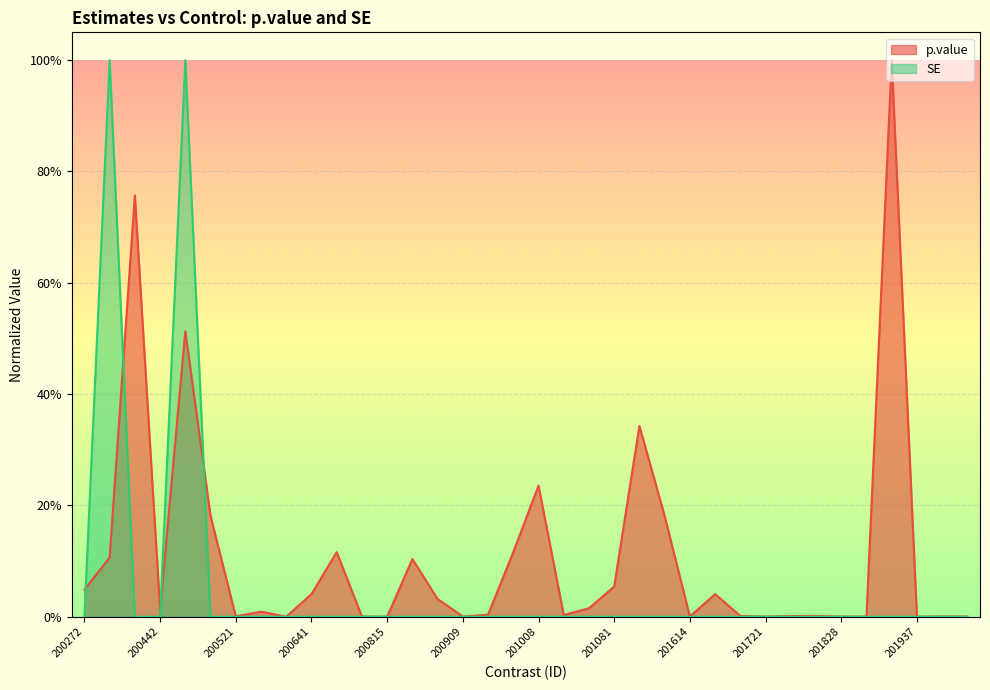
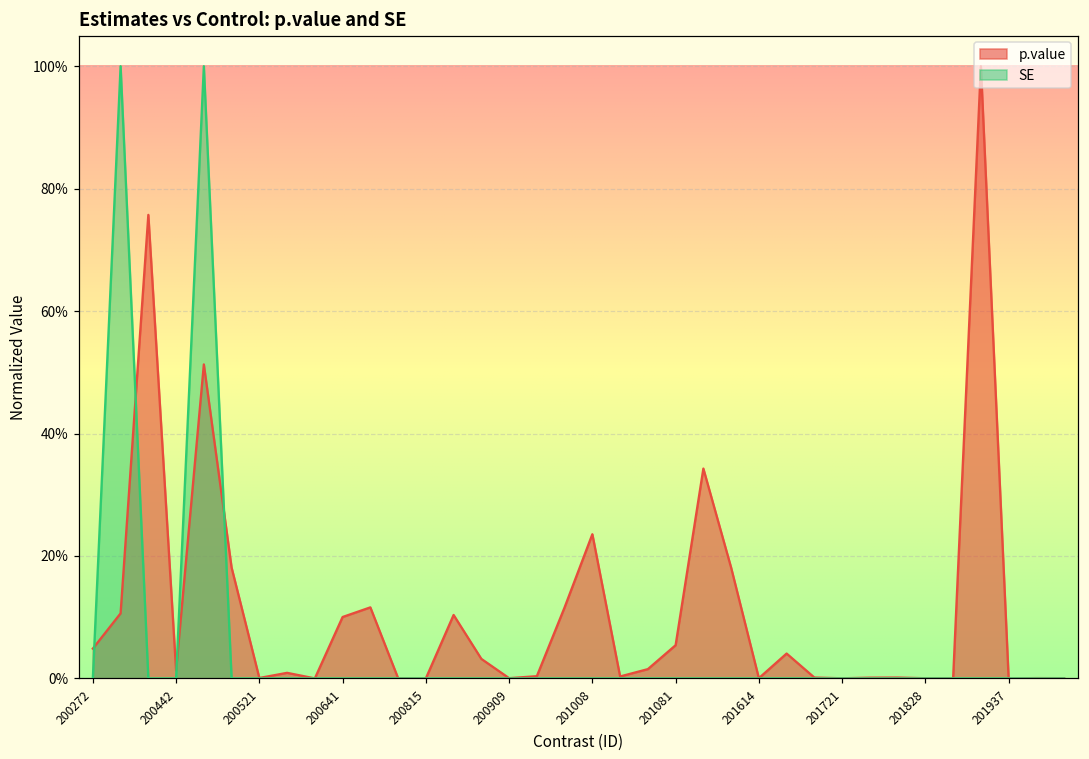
  {
    "p.value": {
      "200272": "5%",
      "200442": "1%",
-     "200641": "4%",
+     "200641": "10%",
      "201008": "24%",
      "201081": "5%"
    },
    "SE": {
      "200272": "0%",
      "200442": "0%",
      "200641": "0%",
      "201008": "0%",
      "201081": "0%"
    }
  }
